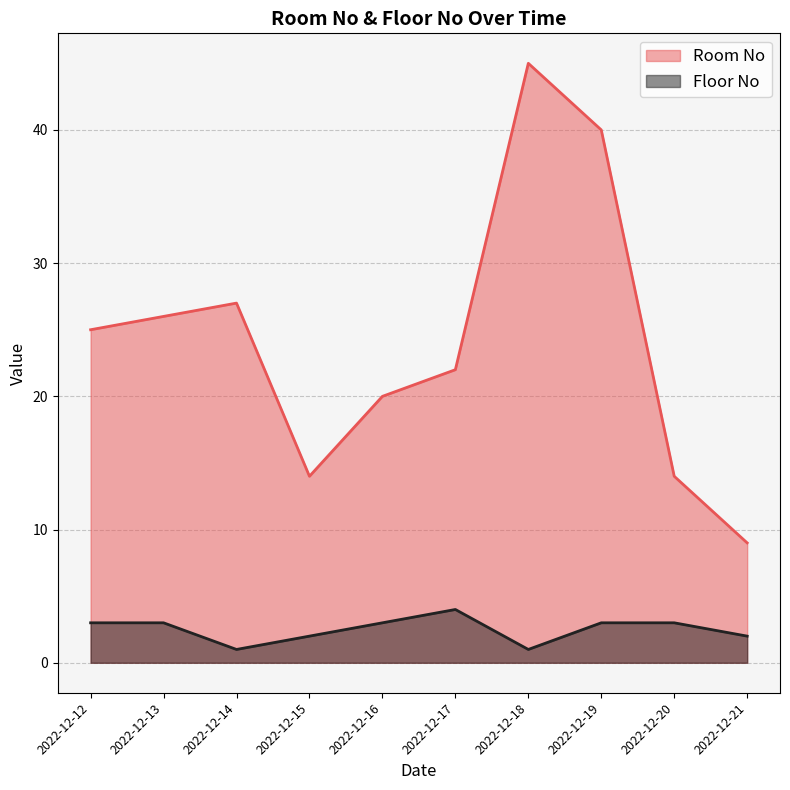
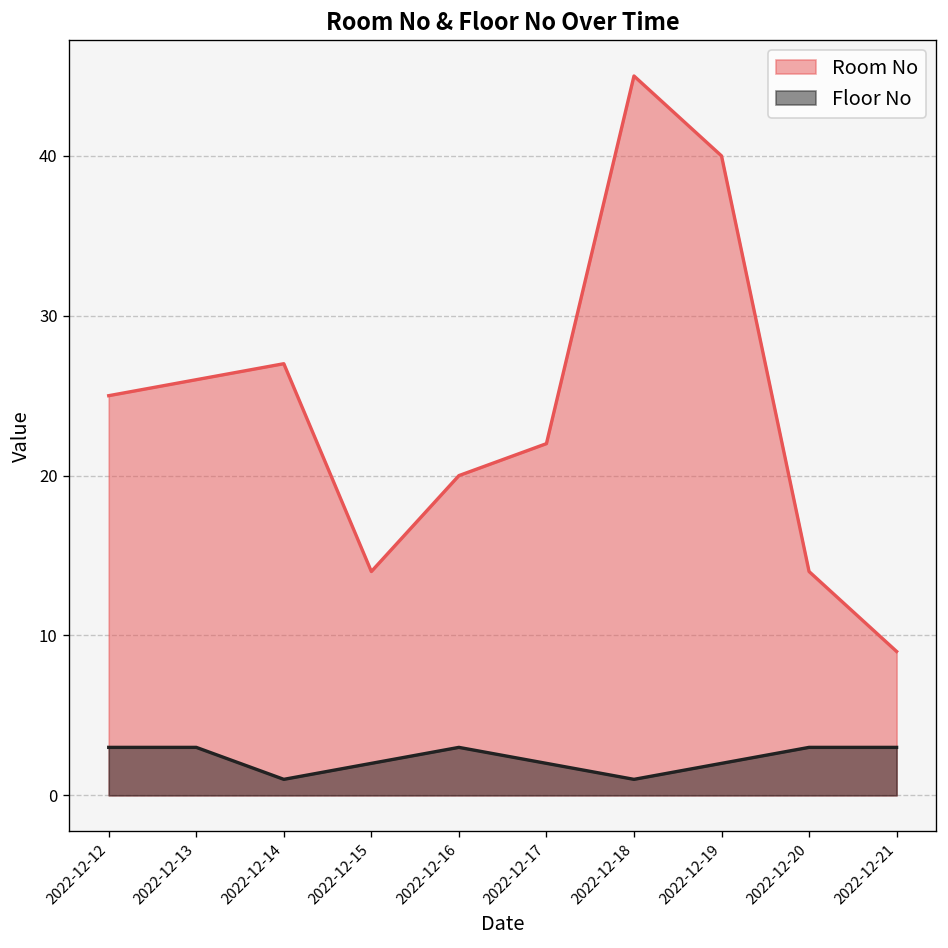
  {
    "Room No": {
      "2022-12-12": 25,
      "2022-12-13": 26,
      "2022-12-14": 27,
      "2022-12-15": 14,
      "2022-12-16": 20,
      "2022-12-17": 22,
      "2022-12-18": 45,
      "2022-12-19": 40,
      "2022-12-20": 14,
      "2022-12-21": 9
    },
    "Floor No": {
      "2022-12-12": 3,
      "2022-12-13": 3,
      "2022-12-14": 1,
      "2022-12-15": 2,
      "2022-12-16": 3,
-     "2022-12-17": 4,
+     "2022-12-17": 2,
      "2022-12-18": 1,
-     "2022-12-19": 3,
+     "2022-12-19": 2,
      "2022-12-20": 3,
-     "2022-12-21": 2
+     "2022-12-21": 3
    }
  }
